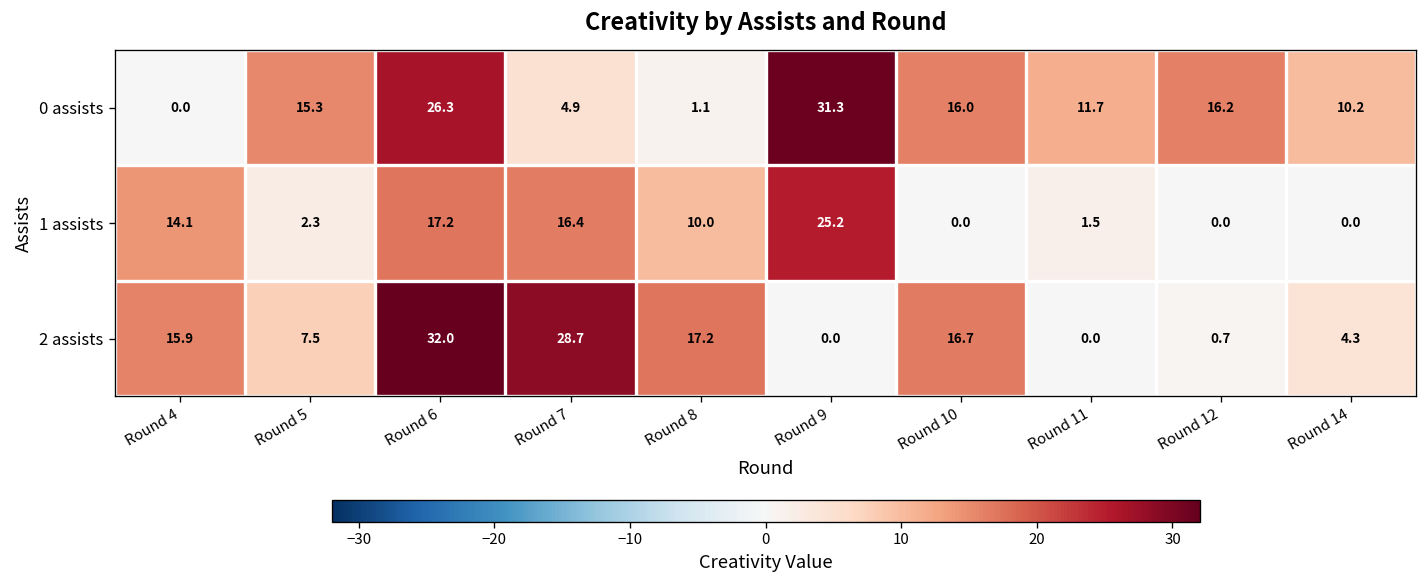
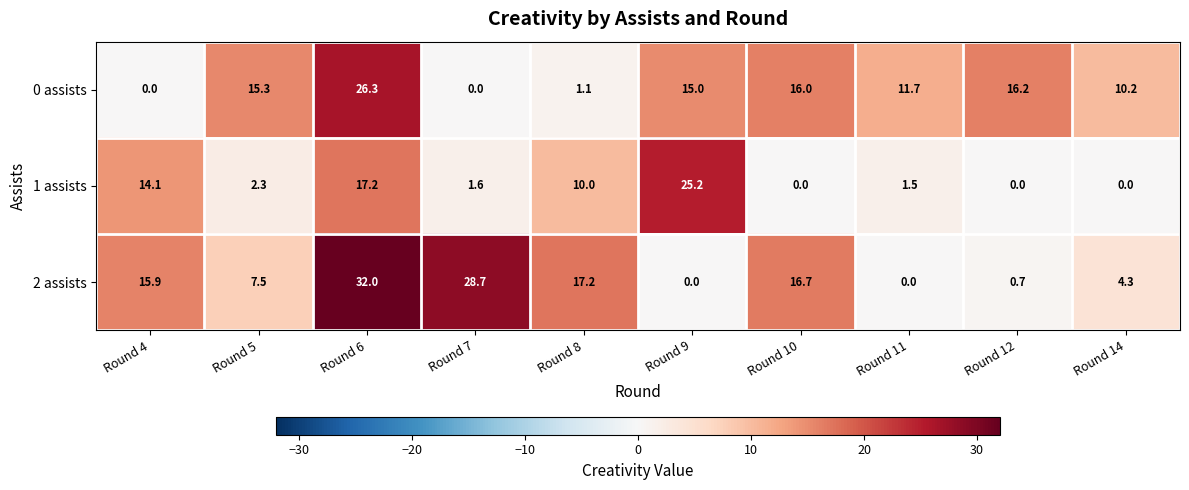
  {
    "0 assists": {
      "Round 4": 0.0,
      "Round 5": 15.3,
      "Round 6": 26.3,
-     "Round 7": 4.9,
+     "Round 7": 0.0,
      "Round 8": 1.1,
-     "Round 9": 31.3,
+     "Round 9": 15.0,
      "Round 10": 16.0,
      "Round 11": 11.7,
      "Round 12": 16.2,
      "Round 14": 10.2
    },
    "1 assists": {
      "Round 4": 14.1,
      "Round 5": 2.3,
      "Round 6": 17.2,
-     "Round 7": 16.4,
+     "Round 7": 1.6,
      "Round 8": 10.0,
      "Round 9": 25.2,
      "Round 10": 0.0,
      "Round 11": 1.5,
      "Round 12": 0.0,
      "Round 14": 0.0
    },
    "2 assists": {
      "Round 4": 15.9,
      "Round 5": 7.5,
      "Round 6": 32.0,
      "Round 7": 28.7,
      "Round 8": 17.2,
      "Round 9": 0.0,
      "Round 10": 16.7,
      "Round 11": 0.0,
      "Round 12": 0.7,
      "Round 14": 4.3
    }
  }
